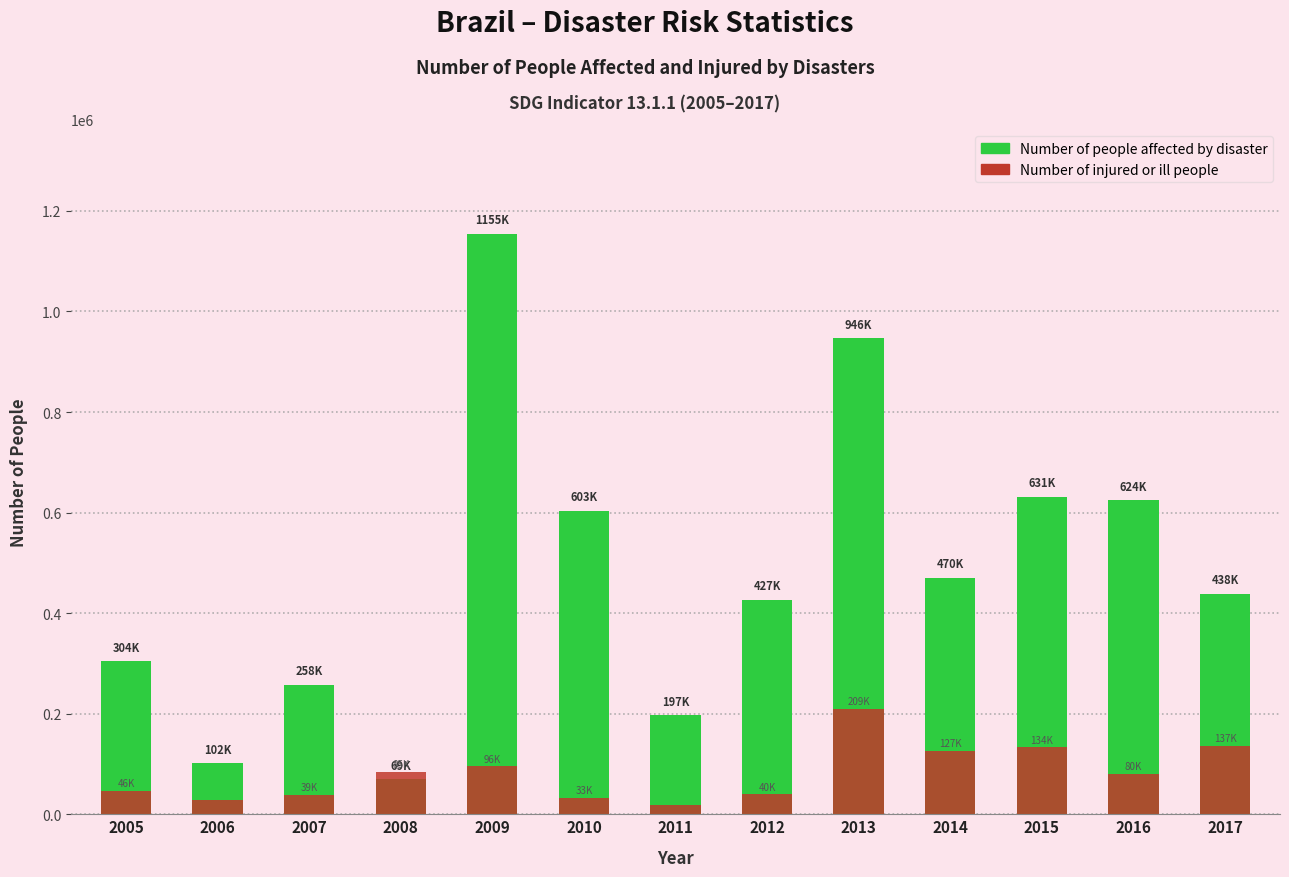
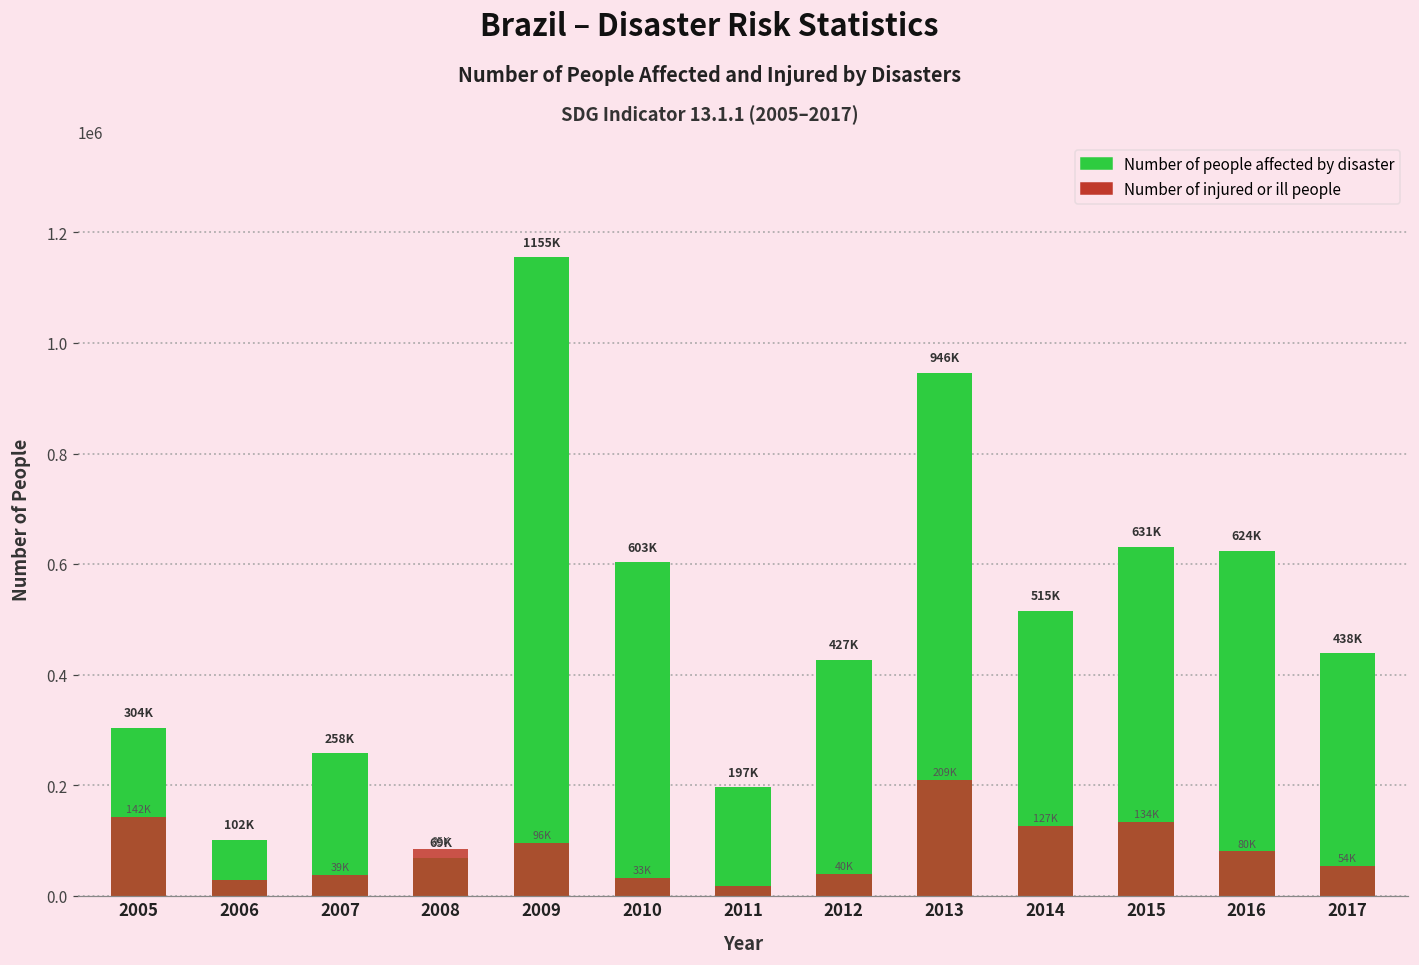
  {
    "Number of people affected by disaster": {
      "2005": "304K",
      "2006": "102K",
      "2007": "258K",
      "2009": "1155K",
      "2010": "603K",
      "2011": "197K",
      "2012": "427K",
      "2013": "946K",
-     "2014": "470K",
+     "2014": "515K",
      "2015": "631K",
      "2016": "624K",
      "2017": "438K"
    },
    "Number of injured or ill people": {
-     "2005": "46K",
-     "2017": "137K"
+     "2005": "142K",
+     "2017": "54K"
    }
  }
